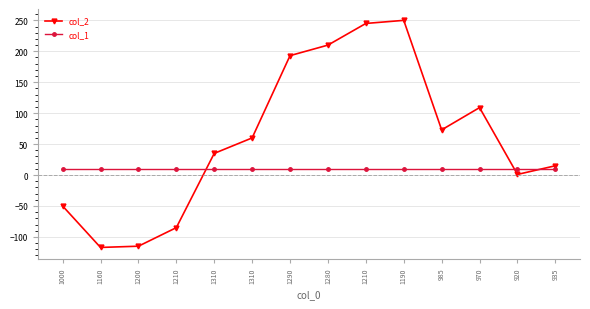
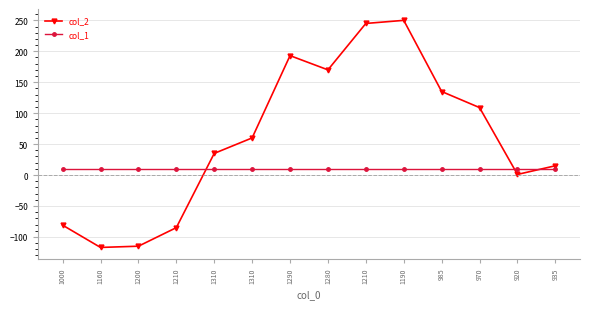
  {
    "col_2": {
-     "1000": -50,
+     "1000": -80,
      "1160": -120,
      "1200": -120,
      "1290": 190,
-     "1280": 210,
+     "1280": 170,
      "1190": 250,
-     "985": 70,
+     "985": 140,
      "970": 110,
      "920": 0,
      "935": 20
    },
    "col_1": {
      "1000": 10,
      "1160": 10,
      "1200": 10,
      "1290": 10,
      "1280": 10,
      "1190": 10,
      "985": 10,
      "970": 10,
      "920": 10,
      "935": 10
    }
  }
